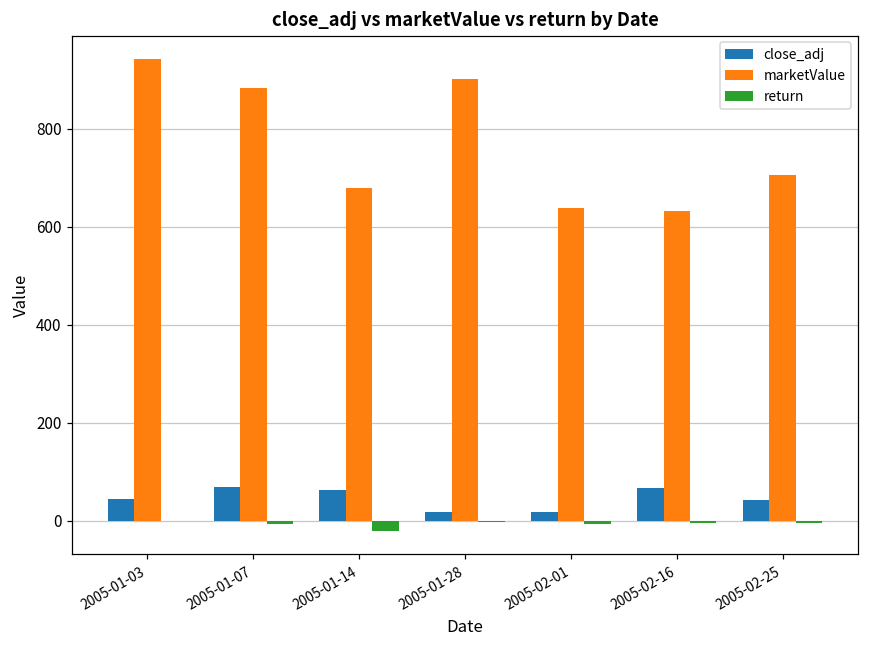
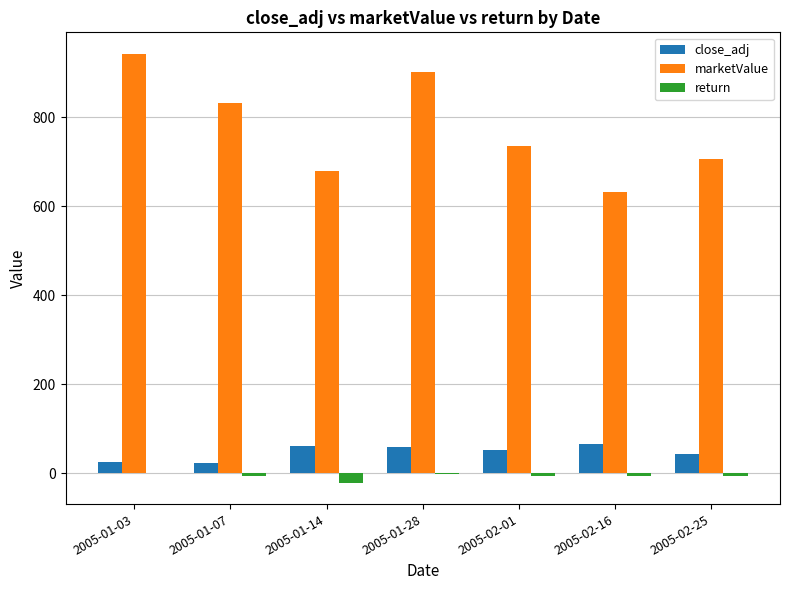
  {
    "close_adj": {
-     "2005-01-03": 40,
-     "2005-01-07": 70,
+     "2005-01-03": 30,
+     "2005-01-07": 20,
      "2005-01-14": 60,
-     "2005-01-28": 20,
-     "2005-02-01": 20,
+     "2005-01-28": 60,
+     "2005-02-01": 50,
      "2005-02-16": 70,
      "2005-02-25": 40
    },
    "marketValue": {
      "2005-01-03": 940,
-     "2005-01-07": 880,
+     "2005-01-07": 830,
      "2005-01-14": 680,
      "2005-01-28": 900,
-     "2005-02-01": 640,
+     "2005-02-01": 730,
      "2005-02-16": 630,
      "2005-02-25": 710
    },
    "return": {
      "2005-01-03": 0,
      "2005-01-07": -10,
      "2005-01-14": -20,
      "2005-02-01": -10,
      "2005-02-16": -10
    }
  }
